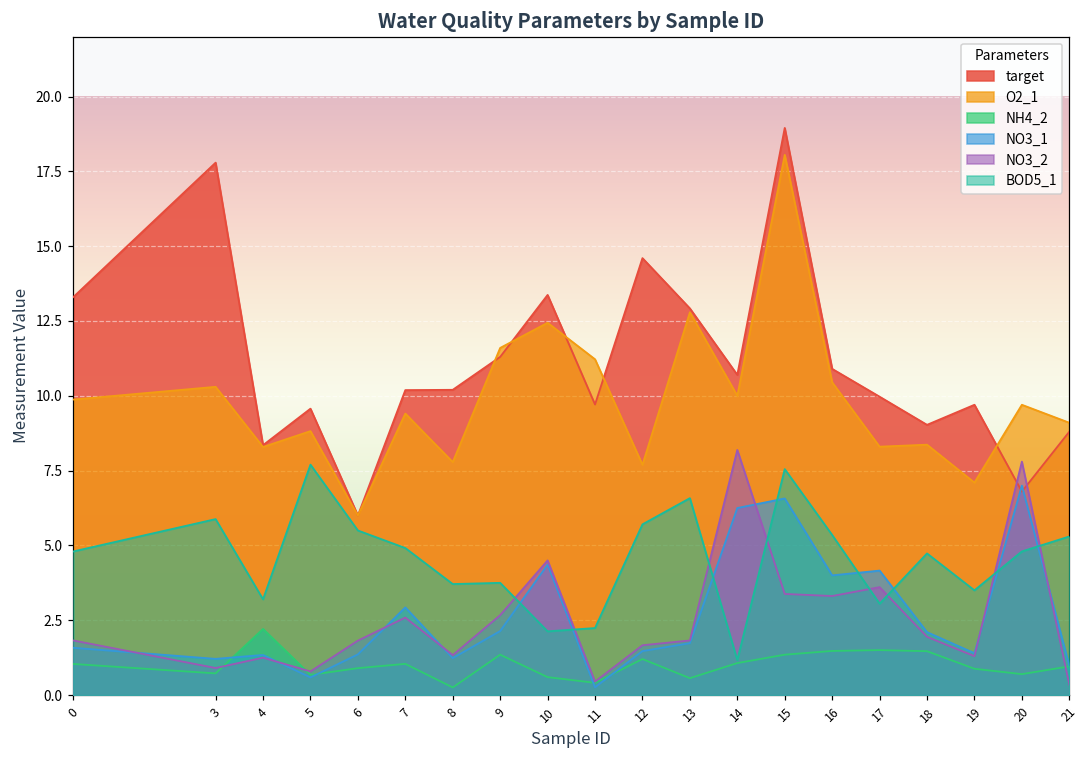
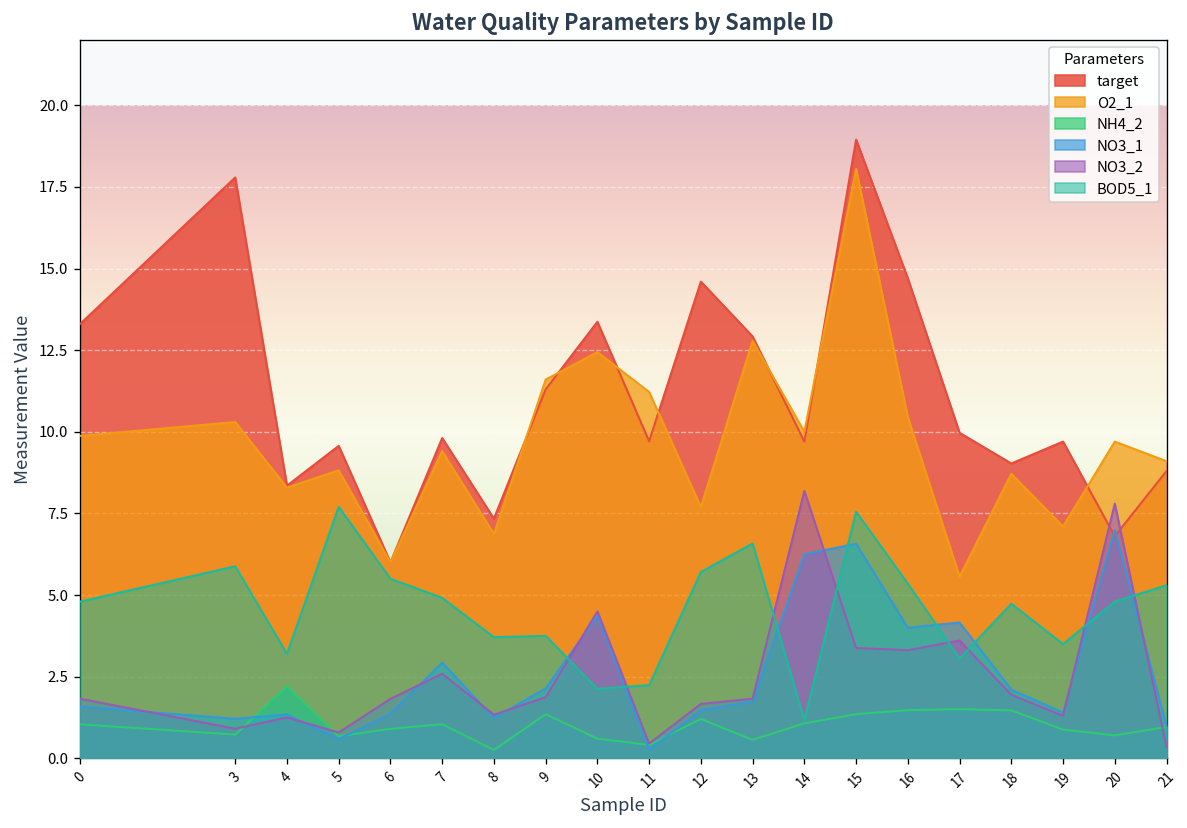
  {
    "target": {
      "0": 13.3,
      "3": 17.8,
      "5": 9.6,
-     "7": 10.2,
-     "8": 10.2,
+     "7": 9.8,
+     "8": 7.3,
      "9": 11.3,
      "10": 13.4,
      "11": 9.7,
      "12": 14.6,
      "13": 12.9,
-     "14": 10.7,
+     "14": 9.7,
      "15": 19.0,
-     "16": 10.9,
+     "16": 14.7,
      "17": 10.0,
      "18": 9.0,
      "19": 9.7,
      "20": 6.8,
      "21": 8.8
    },
    "O2_1": {
      "0": 9.9,
      "3": 10.3,
      "5": 8.8,
      "7": 9.4,
-     "8": 7.8,
+     "8": 6.9,
      "9": 11.6,
      "10": 12.4,
      "11": 11.2,
      "12": 7.7,
      "13": 12.8,
      "14": 10.0,
      "15": 18.1,
      "16": 10.5,
-     "17": 8.3,
-     "18": 8.4,
+     "17": 5.6,
+     "18": 8.7,
      "19": 7.1,
      "20": 9.7,
      "21": 9.1
    },
    "NO3_1": {
      "0": 1.6,
      "3": 1.2,
      "6": 1.4,
      "7": 2.9,
      "8": 1.2,
      "9": 2.1,
      "10": 4.4,
      "11": 0.3,
      "12": 1.5,
      "14": 6.3,
      "15": 6.6,
      "16": 4.0,
      "17": 4.2,
      "18": 2.1,
      "19": 1.4,
      "20": 7.0
    },
    "NO3_2": {
      "0": 1.8,
      "3": 0.9,
      "5": 0.8,
      "6": 1.8,
      "7": 2.6,
      "8": 1.3,
-     "9": 2.7,
+     "9": 1.9,
      "10": 4.5,
      "12": 1.7,
      "14": 8.2,
      "15": 3.4,
      "16": 3.3,
      "17": 3.6,
      "18": 1.9,
      "19": 1.3,
      "20": 7.8,
      "21": 0.4
    }
  }
